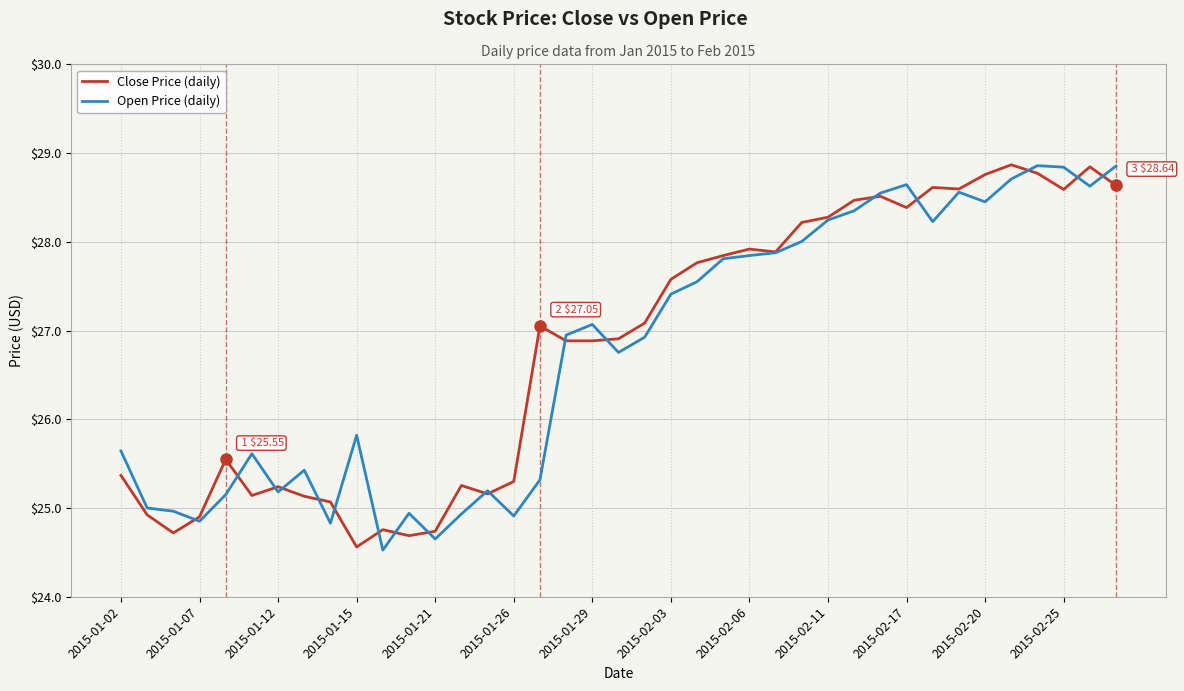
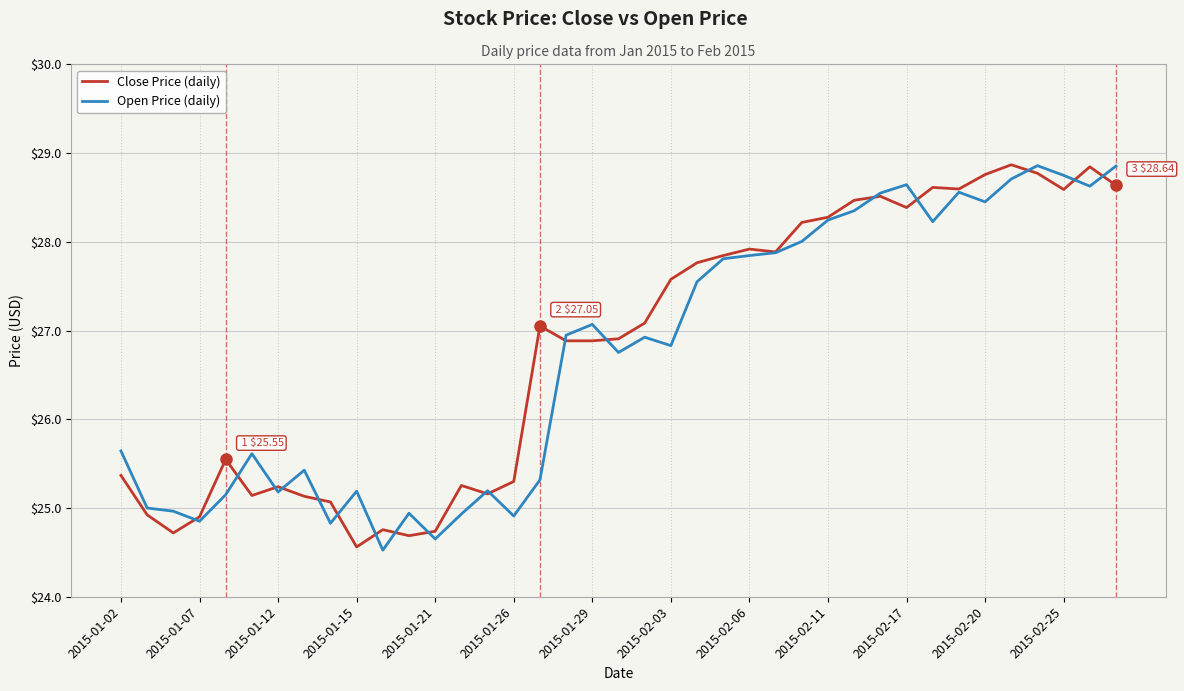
  {
    "Open Price (daily)": {
      "2015-01-02": "$25.6",
      "2015-01-07": "$24.9",
      "2015-01-12": "$25.2",
-     "2015-01-15": "$25.8",
+     "2015-01-15": "$25.2",
      "2015-01-21": "$24.7",
      "2015-01-26": "$24.9",
-     "2015-02-03": "$27.4",
+     "2015-02-03": "$26.8",
      "2015-02-06": "$27.8",
      "2015-02-11": "$28.2",
      "2015-02-17": "$28.6",
      "2015-02-20": "$28.5",
-     "2015-02-25": "$28.8"
+     "2015-02-25": "$28.7"
    }
  }
